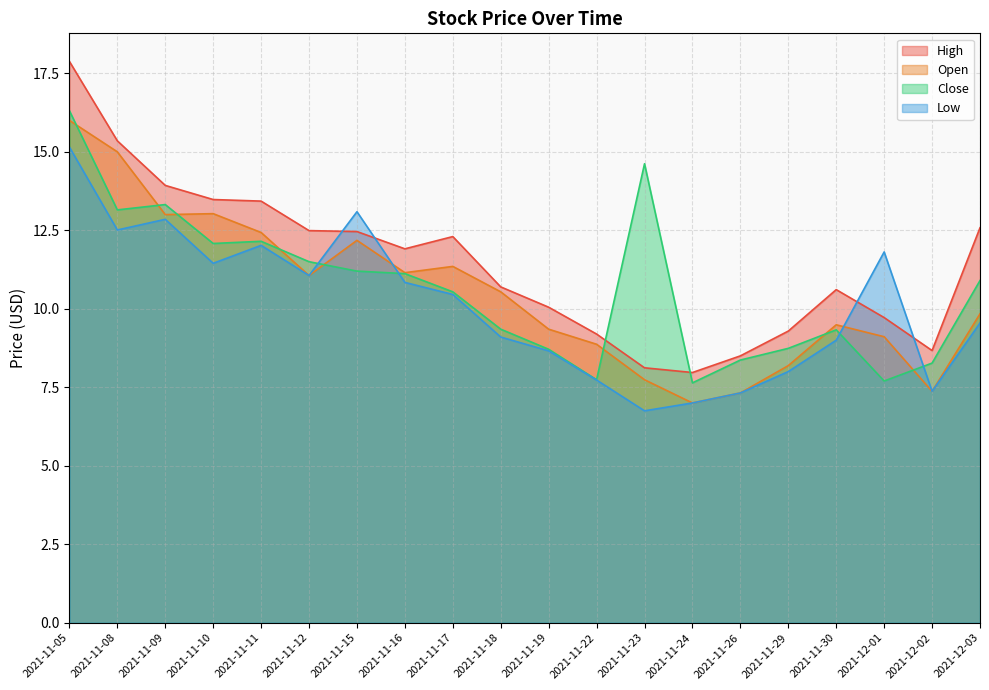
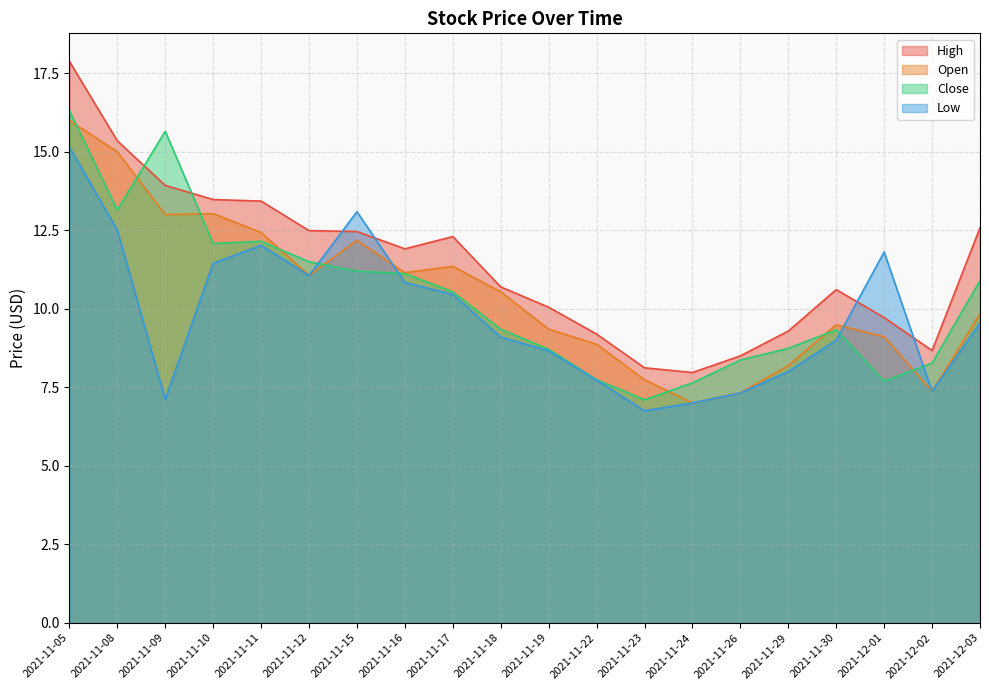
  {
    "Close": {
      "2021-11-05": 16.3,
      "2021-11-08": 13.1,
-     "2021-11-09": 13.3,
+     "2021-11-09": 15.7,
      "2021-11-10": 12.1,
      "2021-11-11": 12.1,
      "2021-11-12": 11.5,
      "2021-11-15": 11.2,
      "2021-11-17": 10.5,
      "2021-11-18": 9.4,
-     "2021-11-23": 14.6,
+     "2021-11-23": 7.1,
      "2021-11-24": 7.6,
      "2021-11-26": 8.4,
      "2021-11-29": 8.7,
      "2021-11-30": 9.3,
      "2021-12-01": 7.7,
      "2021-12-02": 8.3,
      "2021-12-03": 10.9
    },
    "Low": {
      "2021-11-05": 15.1,
      "2021-11-08": 12.5,
-     "2021-11-09": 12.9,
+     "2021-11-09": 7.1,
      "2021-11-10": 11.4,
      "2021-11-11": 12.0,
      "2021-11-15": 13.1,
      "2021-11-16": 10.8,
      "2021-11-17": 10.5,
      "2021-11-18": 9.1,
      "2021-11-23": 6.8,
      "2021-11-29": 8.0,
      "2021-11-30": 9.0,
      "2021-12-01": 11.8,
      "2021-12-03": 9.5
    }
  }
